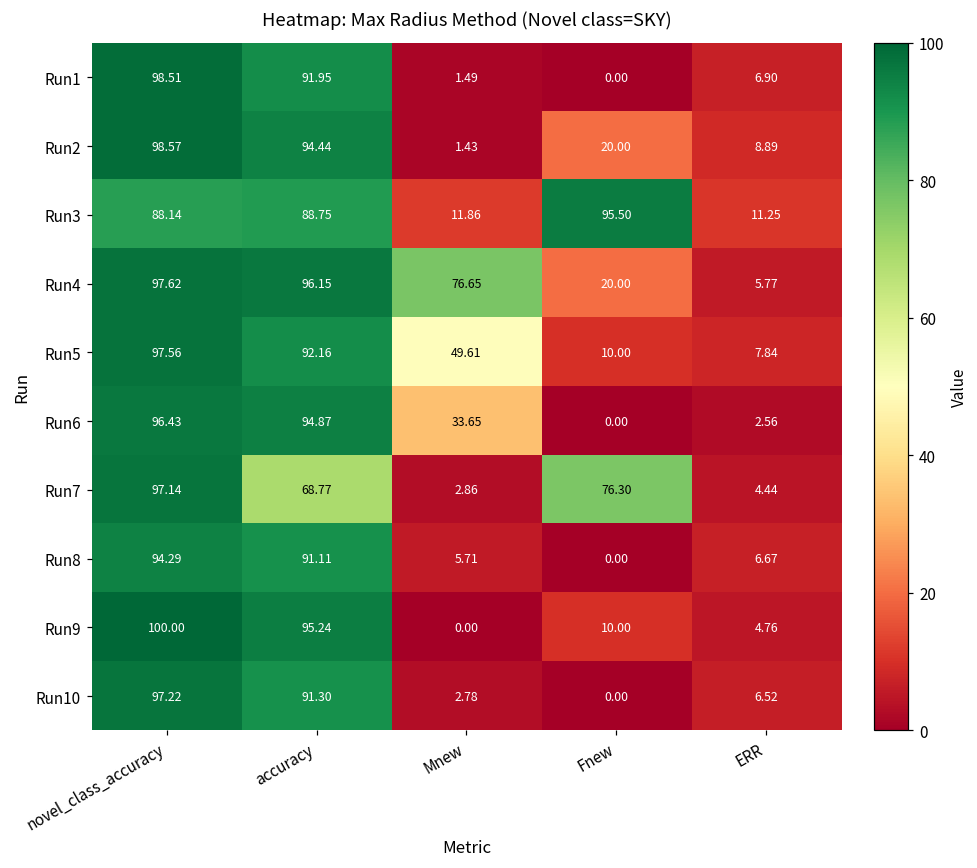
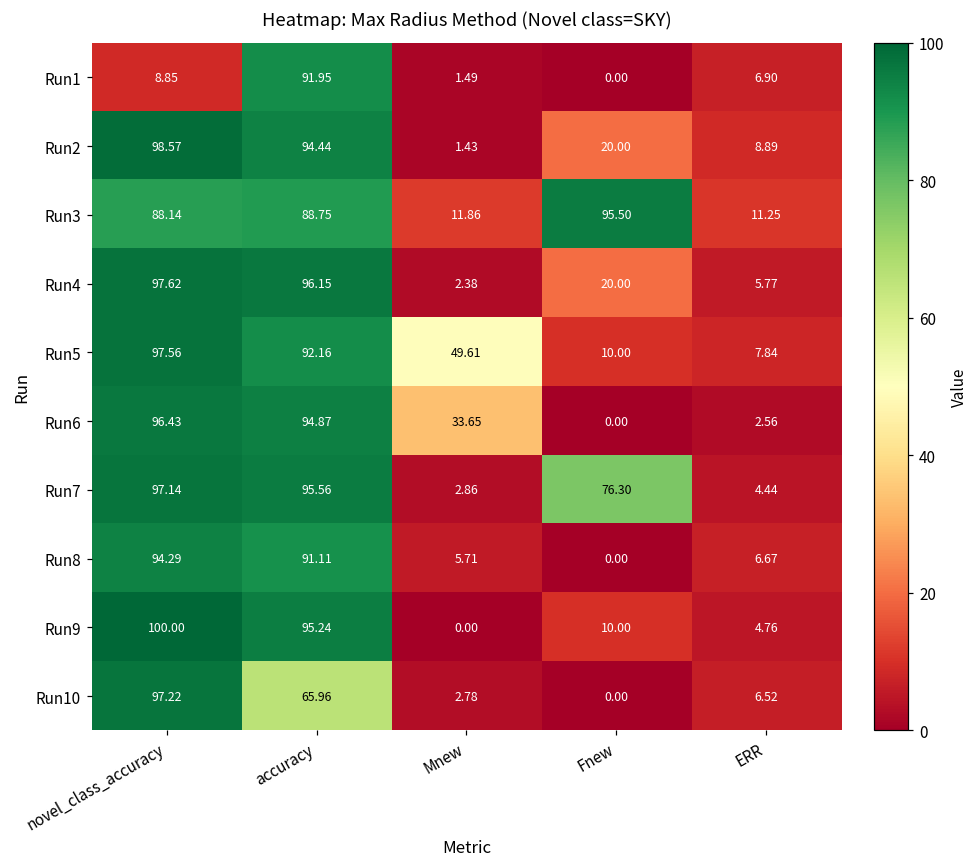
  {
    "Run1": {
-     "novel_class_accuracy": 98.51,
+     "novel_class_accuracy": 8.85,
      "accuracy": 91.95,
      "Mnew": 1.49,
      "Fnew": 0.00,
      "ERR": 6.90
    },
    "Run2": {
      "novel_class_accuracy": 98.57,
      "accuracy": 94.44,
      "Mnew": 1.43,
      "Fnew": 20.00,
      "ERR": 8.89
    },
    "Run3": {
      "novel_class_accuracy": 88.14,
      "accuracy": 88.75,
      "Mnew": 11.86,
      "Fnew": 95.50,
      "ERR": 11.25
    },
    "Run4": {
      "novel_class_accuracy": 97.62,
      "accuracy": 96.15,
-     "Mnew": 76.65,
+     "Mnew": 2.38,
      "Fnew": 20.00,
      "ERR": 5.77
    },
    "Run5": {
      "novel_class_accuracy": 97.56,
      "accuracy": 92.16,
      "Mnew": 49.61,
      "Fnew": 10.00,
      "ERR": 7.84
    },
    "Run6": {
      "novel_class_accuracy": 96.43,
      "accuracy": 94.87,
      "Mnew": 33.65,
      "Fnew": 0.00,
      "ERR": 2.56
    },
    "Run7": {
      "novel_class_accuracy": 97.14,
-     "accuracy": 68.77,
+     "accuracy": 95.56,
      "Mnew": 2.86,
      "Fnew": 76.30,
      "ERR": 4.44
    },
    "Run8": {
      "novel_class_accuracy": 94.29,
      "accuracy": 91.11,
      "Mnew": 5.71,
      "Fnew": 0.00,
      "ERR": 6.67
    },
    "Run9": {
      "novel_class_accuracy": 100.00,
      "accuracy": 95.24,
      "Mnew": 0.00,
      "Fnew": 10.00,
      "ERR": 4.76
    },
    "Run10": {
      "novel_class_accuracy": 97.22,
-     "accuracy": 91.30,
+     "accuracy": 65.96,
      "Mnew": 2.78,
      "Fnew": 0.00,
      "ERR": 6.52
    }
  }
